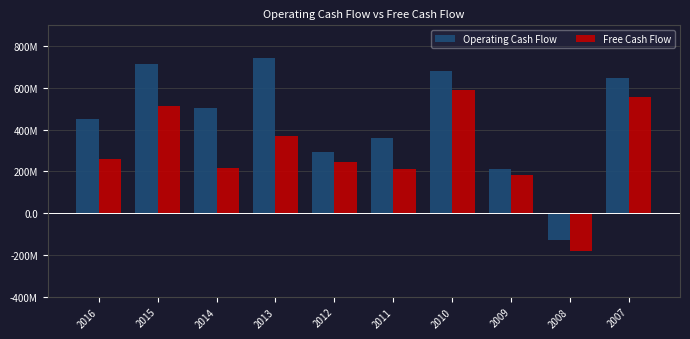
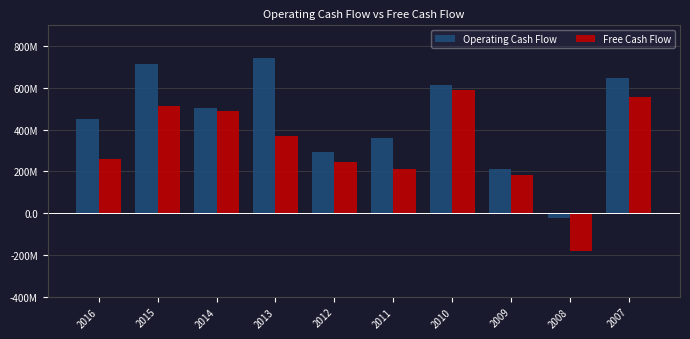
  {
    "Operating Cash Flow": {
      "2016": 450000000,
      "2015": 710000000,
      "2014": 500000000,
      "2013": 750000000,
      "2012": 290000000,
      "2011": 360000000,
-     "2010": 680000000,
+     "2010": 620000000,
      "2009": 210000000,
-     "2008": -130000000,
+     "2008": -20000000,
      "2007": 650000000
    },
    "Free Cash Flow": {
      "2016": 260000000,
      "2015": 510000000,
-     "2014": 220000000,
+     "2014": 490000000,
      "2013": 370000000,
      "2012": 240000000,
      "2011": 210000000,
      "2010": 590000000,
      "2009": 190000000,
      "2008": -180000000,
      "2007": 560000000
    }
  }
